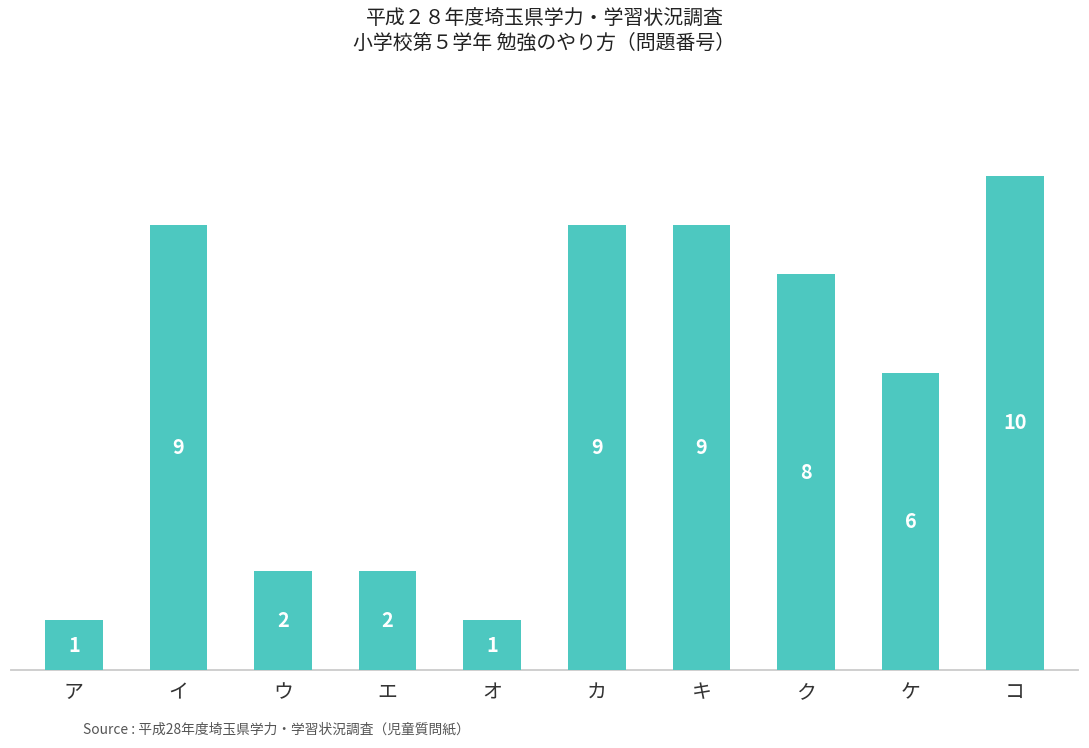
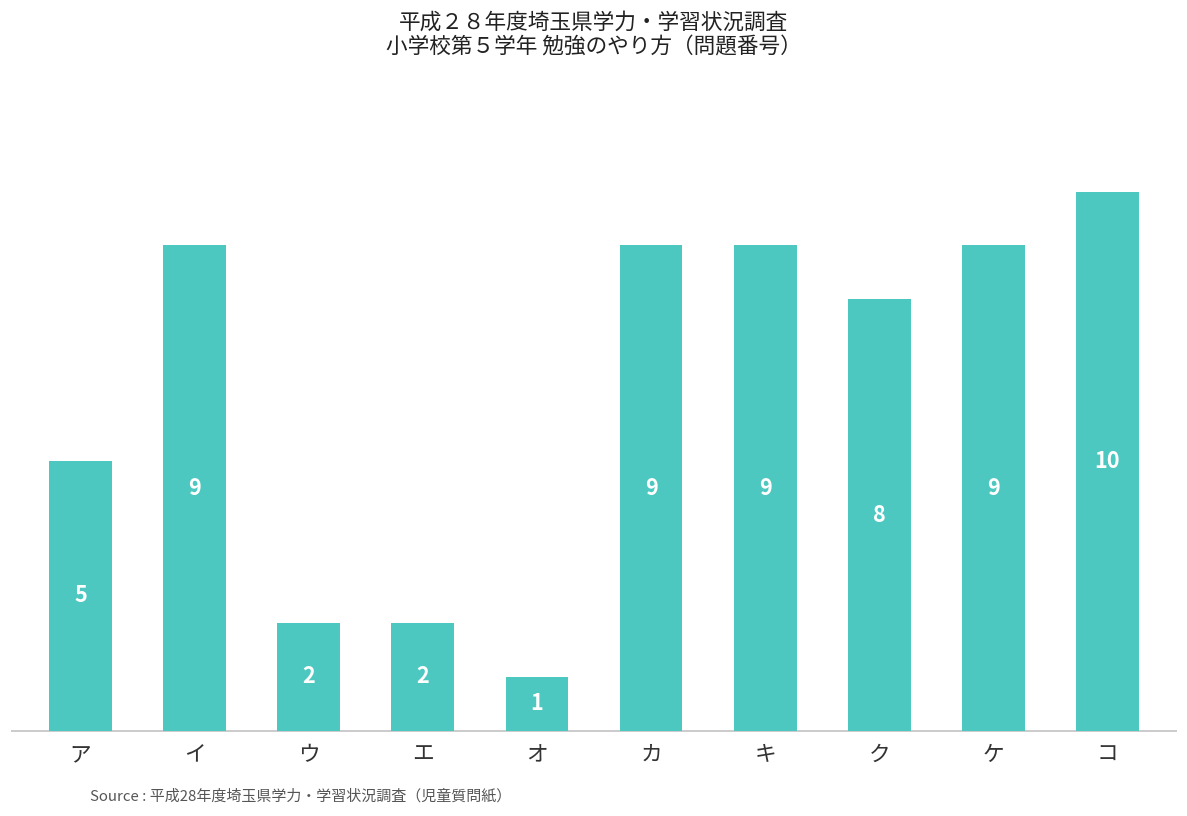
  {
-   "ア": 1,
+   "ア": 5,
    "イ": 9,
    "ウ": 2,
    "エ": 2,
    "オ": 1,
    "カ": 9,
    "キ": 9,
    "ク": 8,
-   "ケ": 6,
+   "ケ": 9,
    "コ": 10
  }
